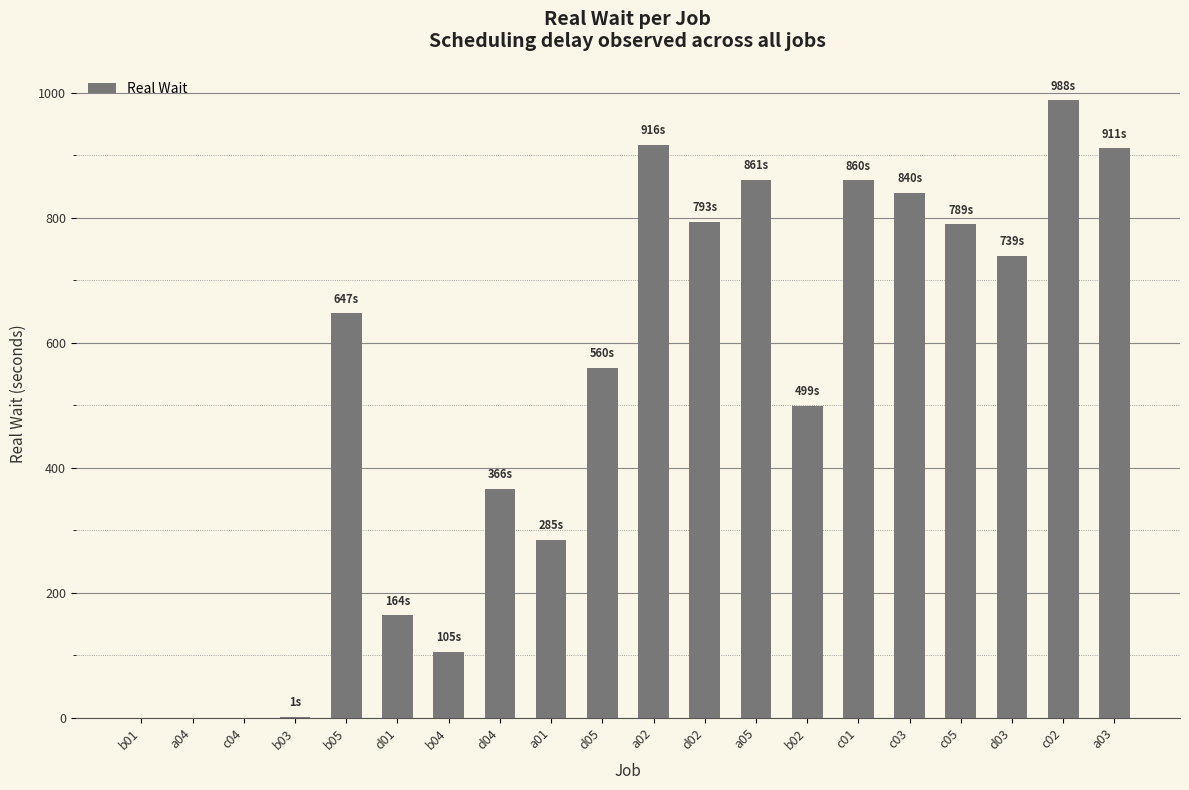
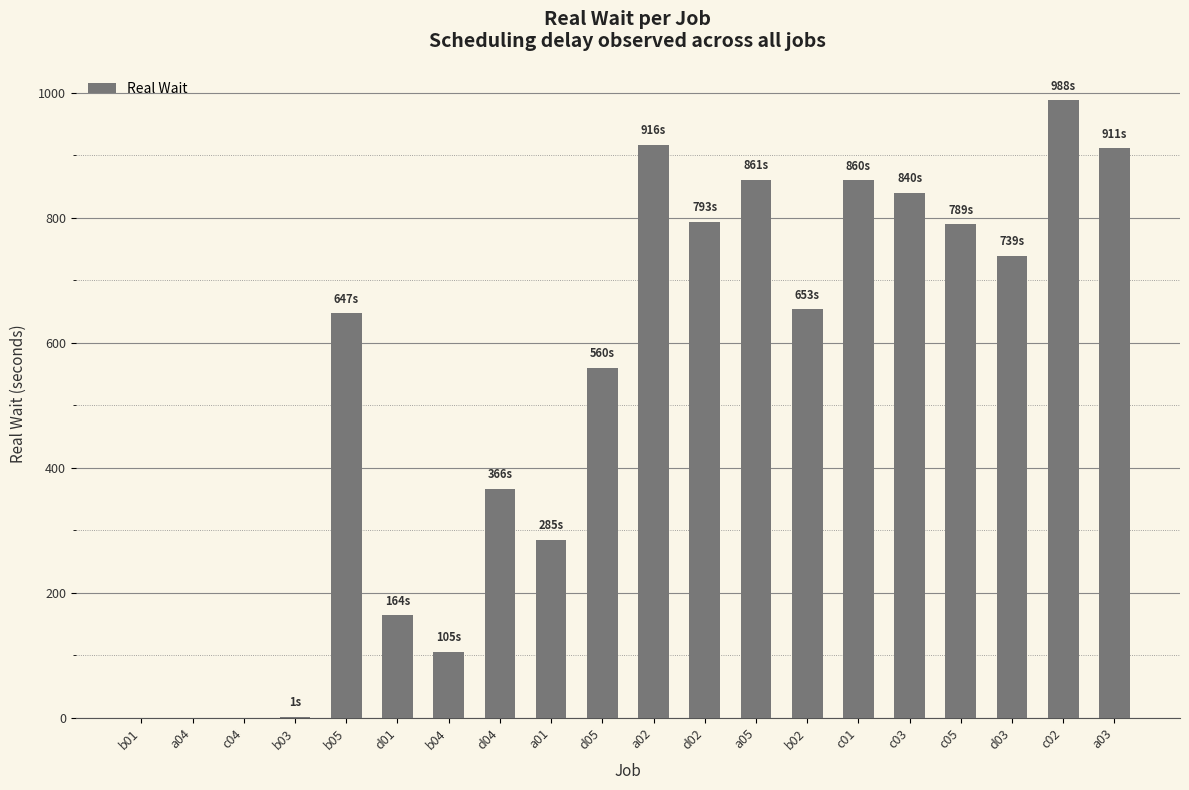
  {
    "b03": "1s",
    "b05": "647s",
    "d01": "164s",
    "b04": "105s",
    "d04": "366s",
    "a01": "285s",
    "d05": "560s",
    "a02": "916s",
    "d02": "793s",
    "a05": "861s",
-   "b02": "499s",
+   "b02": "653s",
    "c01": "860s",
    "c03": "840s",
    "c05": "789s",
    "d03": "739s",
    "c02": "988s",
    "a03": "911s"
  }
